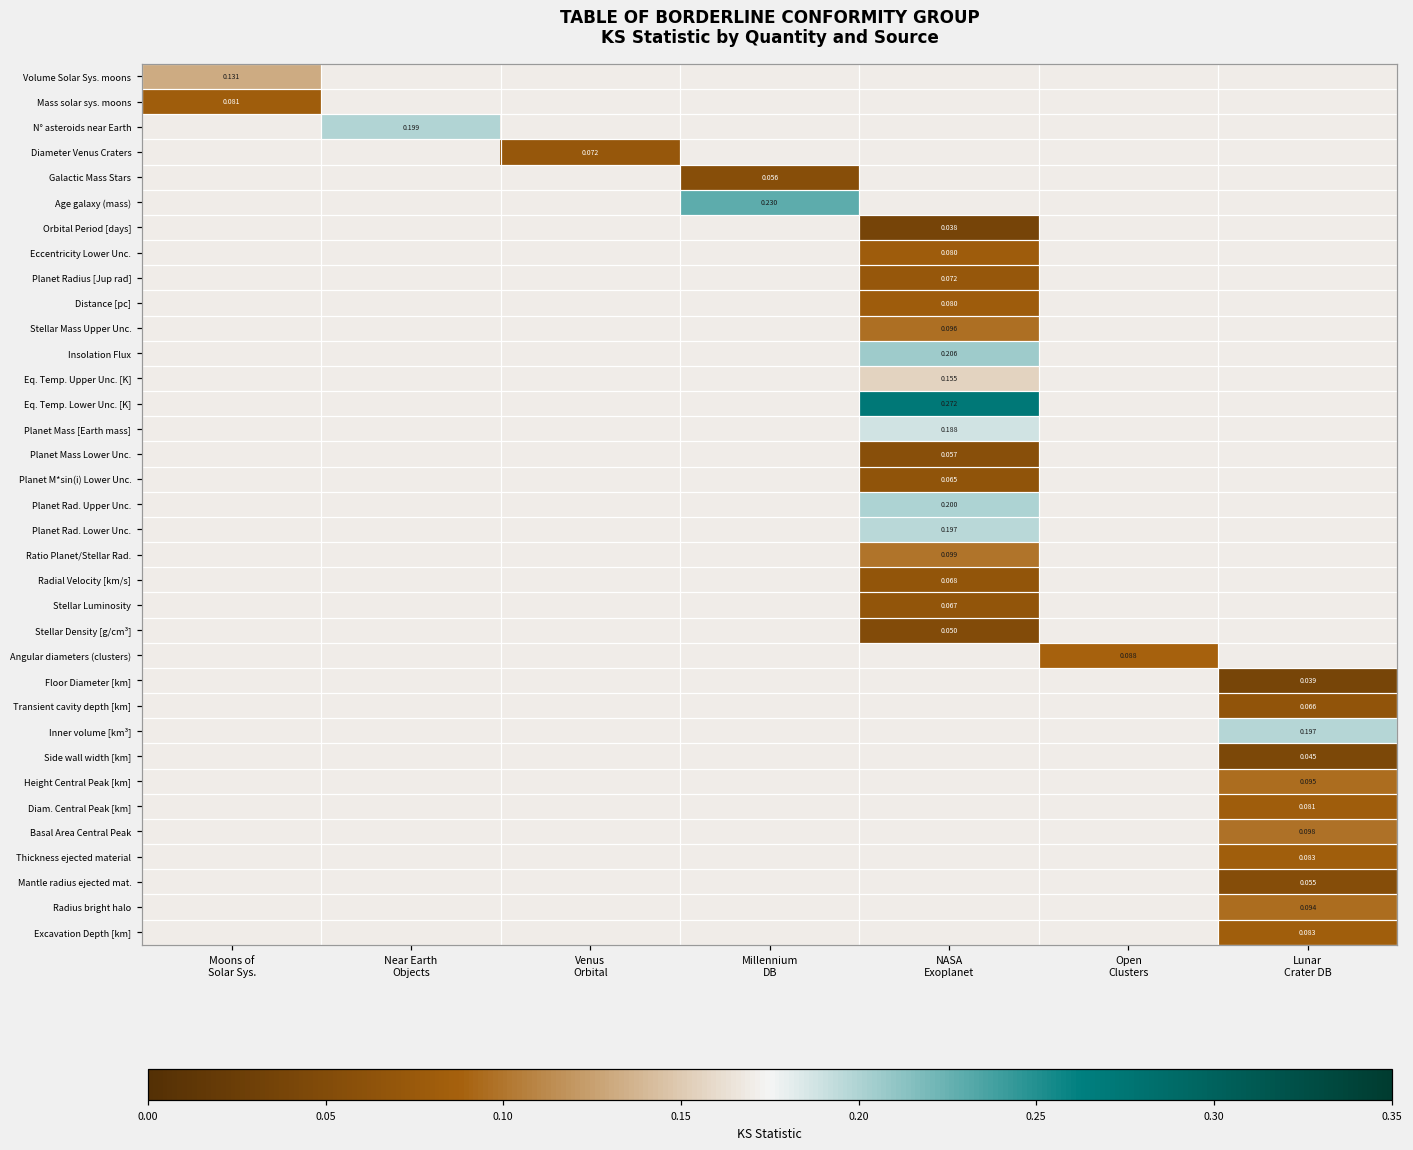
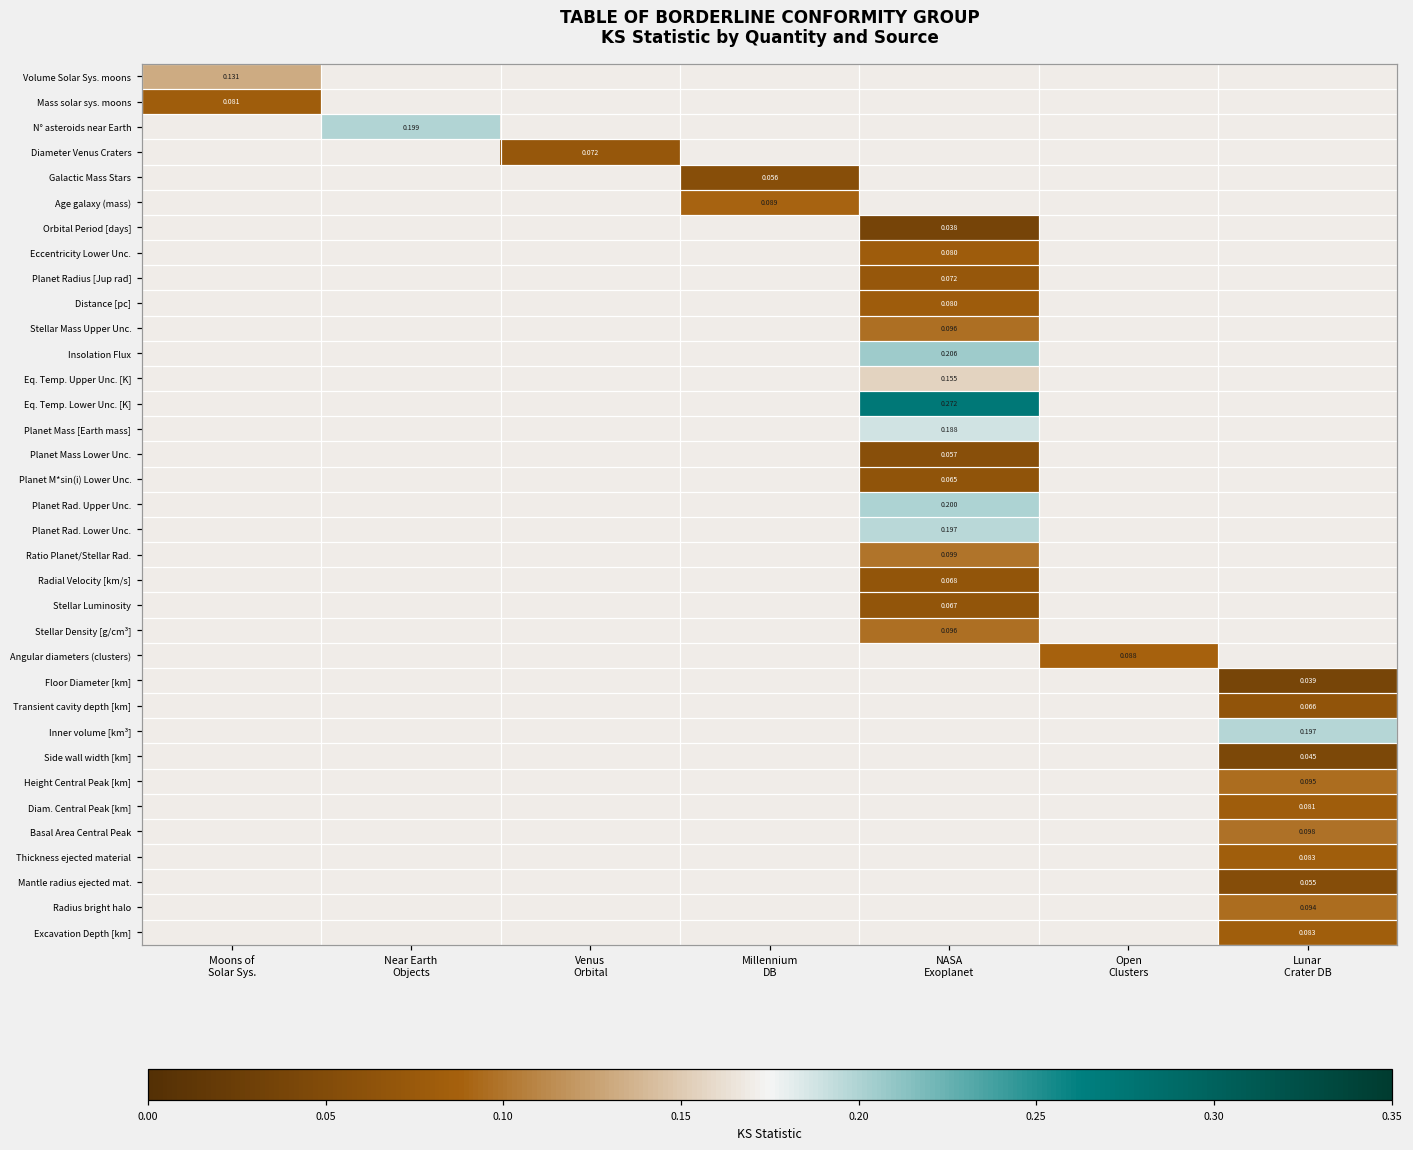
  {
    "Volume Solar Sys. moons": {
      "Moons of Solar Sys.": 0.131
    },
    "Mass solar sys. moons": {
      "Moons of Solar Sys.": 0.081
    },
    "N° asteroids near Earth": {
      "Near Earth Objects": 0.199
    },
    "Diameter Venus Craters": {
      "Venus Orbital": 0.072
    },
    "Galactic Mass Stars": {
      "Millennium DB": 0.056
    },
    "Age galaxy (mass)": {
-     "Millennium DB": 0.230
+     "Millennium DB": 0.089
    },
    "Orbital Period [days]": {
      "NASA Exoplanet": 0.038
    },
    "Eccentricity Lower Unc.": {
      "NASA Exoplanet": 0.080
    },
    "Planet Radius [Jup rad]": {
      "NASA Exoplanet": 0.072
    },
    "Distance [pc]": {
      "NASA Exoplanet": 0.080
    },
    "Stellar Mass Upper Unc.": {
      "NASA Exoplanet": 0.096
    },
    "Insolation Flux": {
      "NASA Exoplanet": 0.206
    },
    "Eq. Temp. Upper Unc. [K]": {
      "NASA Exoplanet": 0.155
    },
    "Eq. Temp. Lower Unc. [K]": {
      "NASA Exoplanet": 0.272
    },
    "Planet Mass [Earth mass]": {
      "NASA Exoplanet": 0.188
    },
    "Planet Mass Lower Unc.": {
      "NASA Exoplanet": 0.057
    },
    "Planet M*sin(i) Lower Unc.": {
      "NASA Exoplanet": 0.065
    },
    "Planet Rad. Upper Unc.": {
      "NASA Exoplanet": 0.200
    },
    "Planet Rad. Lower Unc.": {
      "NASA Exoplanet": 0.197
    },
    "Ratio Planet/Stellar Rad.": {
      "NASA Exoplanet": 0.099
    },
    "Radial Velocity [km/s]": {
      "NASA Exoplanet": 0.068
    },
    "Stellar Luminosity": {
      "NASA Exoplanet": 0.067
    },
    "Stellar Density [g/cm³]": {
-     "NASA Exoplanet": 0.050
+     "NASA Exoplanet": 0.096
    },
    "Angular diameters (clusters)": {
      "Open Clusters": 0.088
    },
    "Floor Diameter [km]": {
      "Lunar Crater DB": 0.039
    },
    "Transient cavity depth [km]": {
      "Lunar Crater DB": 0.066
    },
    "Inner volume [km³]": {
      "Lunar Crater DB": 0.197
    },
    "Side wall width [km]": {
      "Lunar Crater DB": 0.045
    },
    "Height Central Peak [km]": {
      "Lunar Crater DB": 0.095
    },
    "Diam. Central Peak [km]": {
      "Lunar Crater DB": 0.081
    },
    "Basal Area Central Peak": {
      "Lunar Crater DB": 0.098
    },
    "Thickness ejected material": {
      "Lunar Crater DB": 0.083
    },
    "Mantle radius ejected mat.": {
      "Lunar Crater DB": 0.055
    },
    "Radius bright halo": {
      "Lunar Crater DB": 0.094
    },
    "Excavation Depth [km]": {
      "Lunar Crater DB": 0.083
    }
  }
